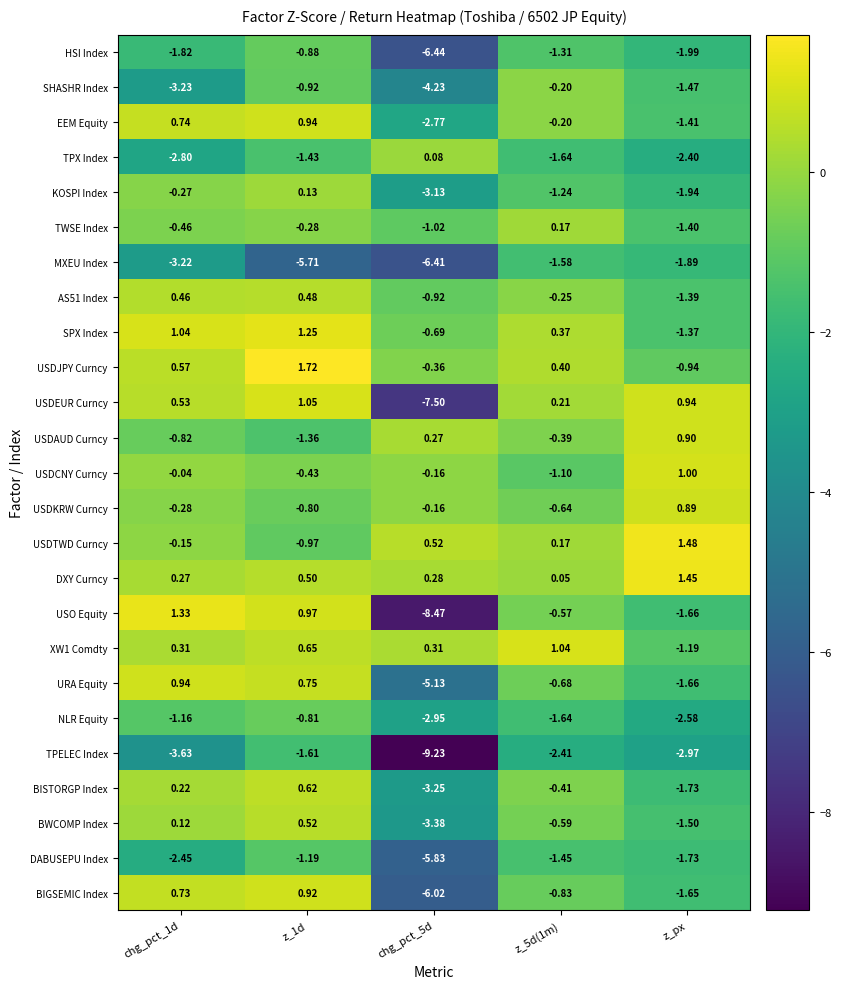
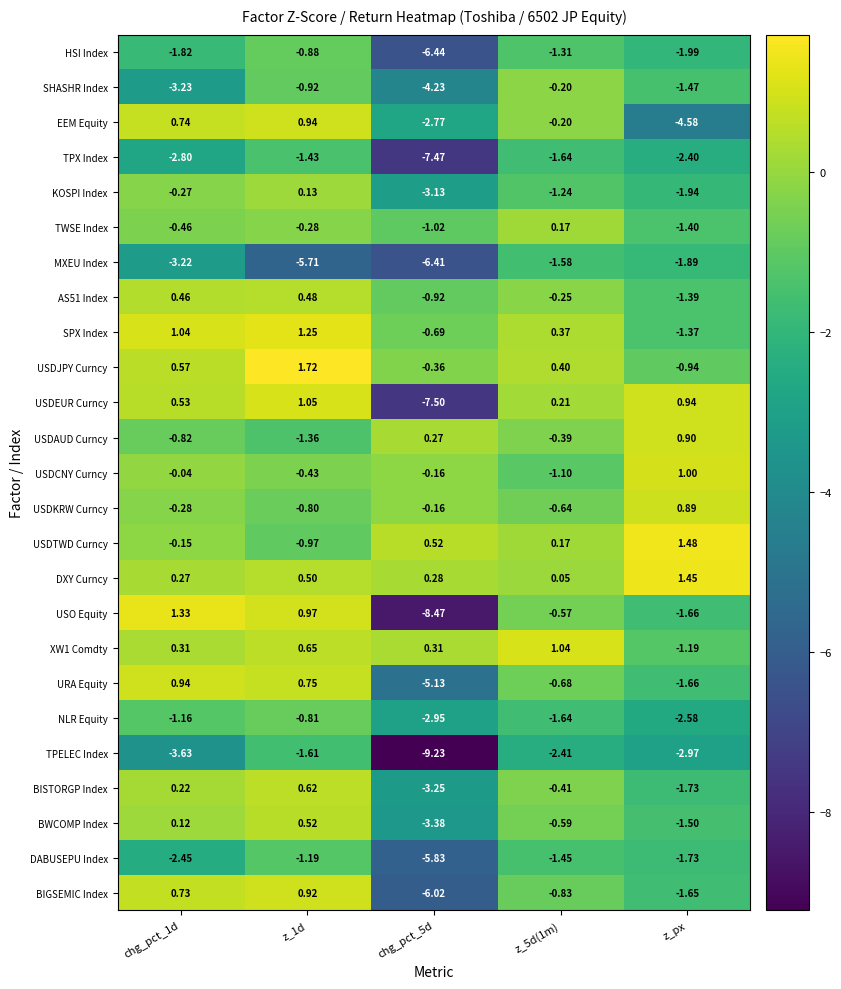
  {
    "HSI Index": {
      "chg_pct_1d": -1.82,
      "z_1d": -0.88,
      "chg_pct_5d": -6.44,
      "z_5d(1m)": -1.31,
      "z_px": -1.99
    },
    "SHASHR Index": {
      "chg_pct_1d": -3.23,
      "z_1d": -0.92,
      "chg_pct_5d": -4.23,
      "z_5d(1m)": -0.20,
      "z_px": -1.47
    },
    "EEM Equity": {
      "chg_pct_1d": 0.74,
      "z_1d": 0.94,
      "chg_pct_5d": -2.77,
      "z_5d(1m)": -0.20,
-     "z_px": -1.41
+     "z_px": -4.58
    },
    "TPX Index": {
      "chg_pct_1d": -2.80,
      "z_1d": -1.43,
-     "chg_pct_5d": 0.08,
+     "chg_pct_5d": -7.47,
      "z_5d(1m)": -1.64,
      "z_px": -2.40
    },
    "KOSPI Index": {
      "chg_pct_1d": -0.27,
      "z_1d": 0.13,
      "chg_pct_5d": -3.13,
      "z_5d(1m)": -1.24,
      "z_px": -1.94
    },
    "TWSE Index": {
      "chg_pct_1d": -0.46,
      "z_1d": -0.28,
      "chg_pct_5d": -1.02,
      "z_5d(1m)": 0.17,
      "z_px": -1.40
    },
    "MXEU Index": {
      "chg_pct_1d": -3.22,
      "z_1d": -5.71,
      "chg_pct_5d": -6.41,
      "z_5d(1m)": -1.58,
      "z_px": -1.89
    },
    "AS51 Index": {
      "chg_pct_1d": 0.46,
      "z_1d": 0.48,
      "chg_pct_5d": -0.92,
      "z_5d(1m)": -0.25,
      "z_px": -1.39
    },
    "SPX Index": {
      "chg_pct_1d": 1.04,
      "z_1d": 1.25,
      "chg_pct_5d": -0.69,
      "z_5d(1m)": 0.37,
      "z_px": -1.37
    },
    "USDJPY Curncy": {
      "chg_pct_1d": 0.57,
      "z_1d": 1.72,
      "chg_pct_5d": -0.36,
      "z_5d(1m)": 0.40,
      "z_px": -0.94
    },
    "USDEUR Curncy": {
      "chg_pct_1d": 0.53,
      "z_1d": 1.05,
      "chg_pct_5d": -7.50,
      "z_5d(1m)": 0.21,
      "z_px": 0.94
    },
    "USDAUD Curncy": {
      "chg_pct_1d": -0.82,
      "z_1d": -1.36,
      "chg_pct_5d": 0.27,
      "z_5d(1m)": -0.39,
      "z_px": 0.90
    },
    "USDCNY Curncy": {
      "chg_pct_1d": -0.04,
      "z_1d": -0.43,
      "chg_pct_5d": -0.16,
      "z_5d(1m)": -1.10,
      "z_px": 1.00
    },
    "USDKRW Curncy": {
      "chg_pct_1d": -0.28,
      "z_1d": -0.80,
      "chg_pct_5d": -0.16,
      "z_5d(1m)": -0.64,
      "z_px": 0.89
    },
    "USDTWD Curncy": {
      "chg_pct_1d": -0.15,
      "z_1d": -0.97,
      "chg_pct_5d": 0.52,
      "z_5d(1m)": 0.17,
      "z_px": 1.48
    },
    "DXY Curncy": {
      "chg_pct_1d": 0.27,
      "z_1d": 0.50,
      "chg_pct_5d": 0.28,
      "z_5d(1m)": 0.05,
      "z_px": 1.45
    },
    "USO Equity": {
      "chg_pct_1d": 1.33,
      "z_1d": 0.97,
      "chg_pct_5d": -8.47,
      "z_5d(1m)": -0.57,
      "z_px": -1.66
    },
    "XW1 Comdty": {
      "chg_pct_1d": 0.31,
      "z_1d": 0.65,
      "chg_pct_5d": 0.31,
      "z_5d(1m)": 1.04,
      "z_px": -1.19
    },
    "URA Equity": {
      "chg_pct_1d": 0.94,
      "z_1d": 0.75,
      "chg_pct_5d": -5.13,
      "z_5d(1m)": -0.68,
      "z_px": -1.66
    },
    "NLR Equity": {
      "chg_pct_1d": -1.16,
      "z_1d": -0.81,
      "chg_pct_5d": -2.95,
      "z_5d(1m)": -1.64,
      "z_px": -2.58
    },
    "TPELEC Index": {
      "chg_pct_1d": -3.63,
      "z_1d": -1.61,
      "chg_pct_5d": -9.23,
      "z_5d(1m)": -2.41,
      "z_px": -2.97
    },
    "BISTORGP Index": {
      "chg_pct_1d": 0.22,
      "z_1d": 0.62,
      "chg_pct_5d": -3.25,
      "z_5d(1m)": -0.41,
      "z_px": -1.73
    },
    "BWCOMP Index": {
      "chg_pct_1d": 0.12,
      "z_1d": 0.52,
      "chg_pct_5d": -3.38,
      "z_5d(1m)": -0.59,
      "z_px": -1.50
    },
    "DABUSEPU Index": {
      "chg_pct_1d": -2.45,
      "z_1d": -1.19,
      "chg_pct_5d": -5.83,
      "z_5d(1m)": -1.45,
      "z_px": -1.73
    },
    "BIGSEMIC Index": {
      "chg_pct_1d": 0.73,
      "z_1d": 0.92,
      "chg_pct_5d": -6.02,
      "z_5d(1m)": -0.83,
      "z_px": -1.65
    }
  }
